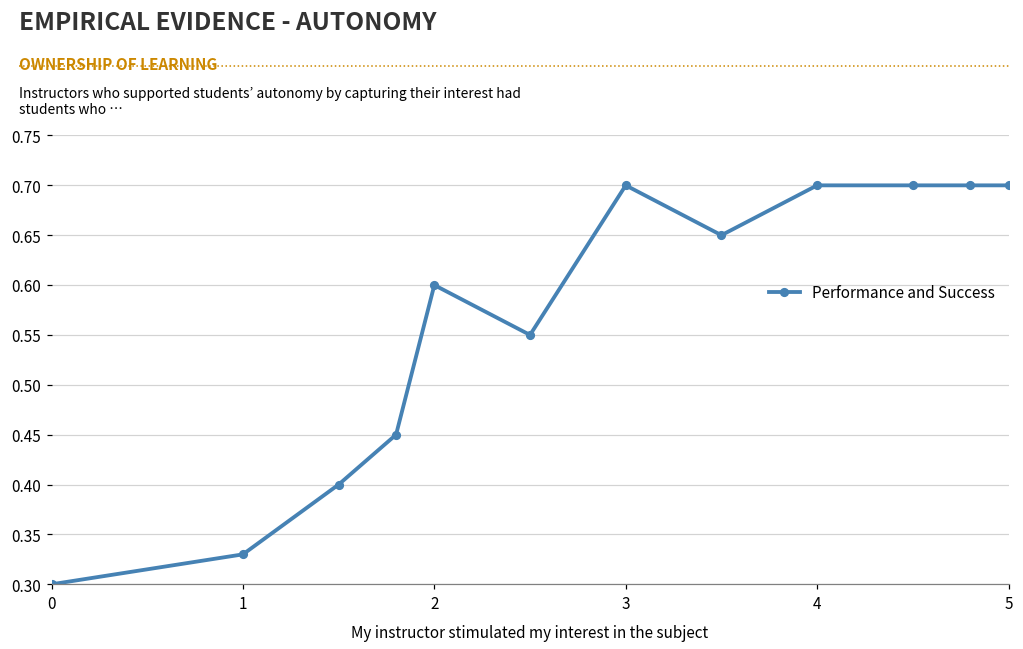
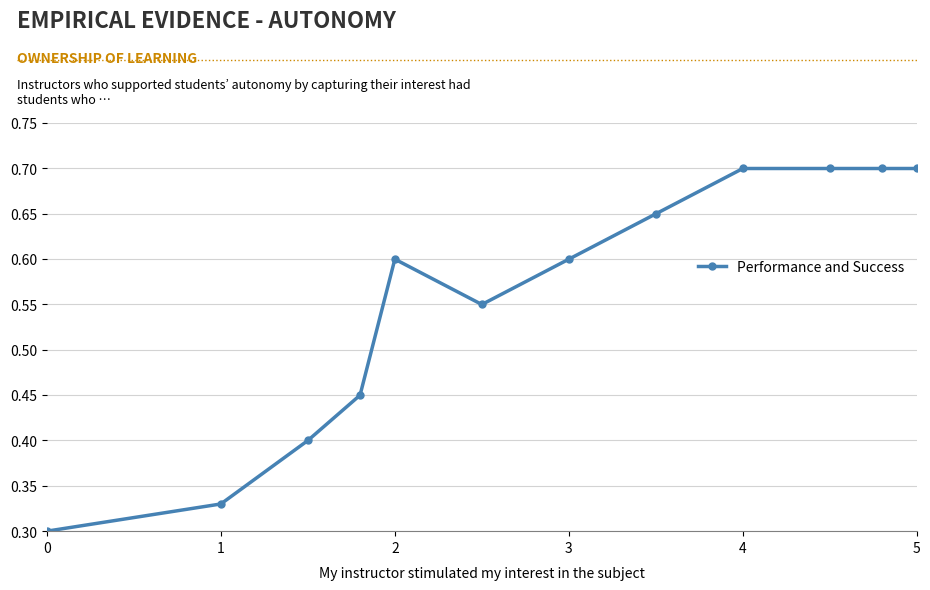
  {
    "0": 0.3,
    "1": 0.33,
    "2": 0.6,
-   "3": 0.7,
+   "3": 0.6,
    "4": 0.7,
    "5": 0.7
  }
